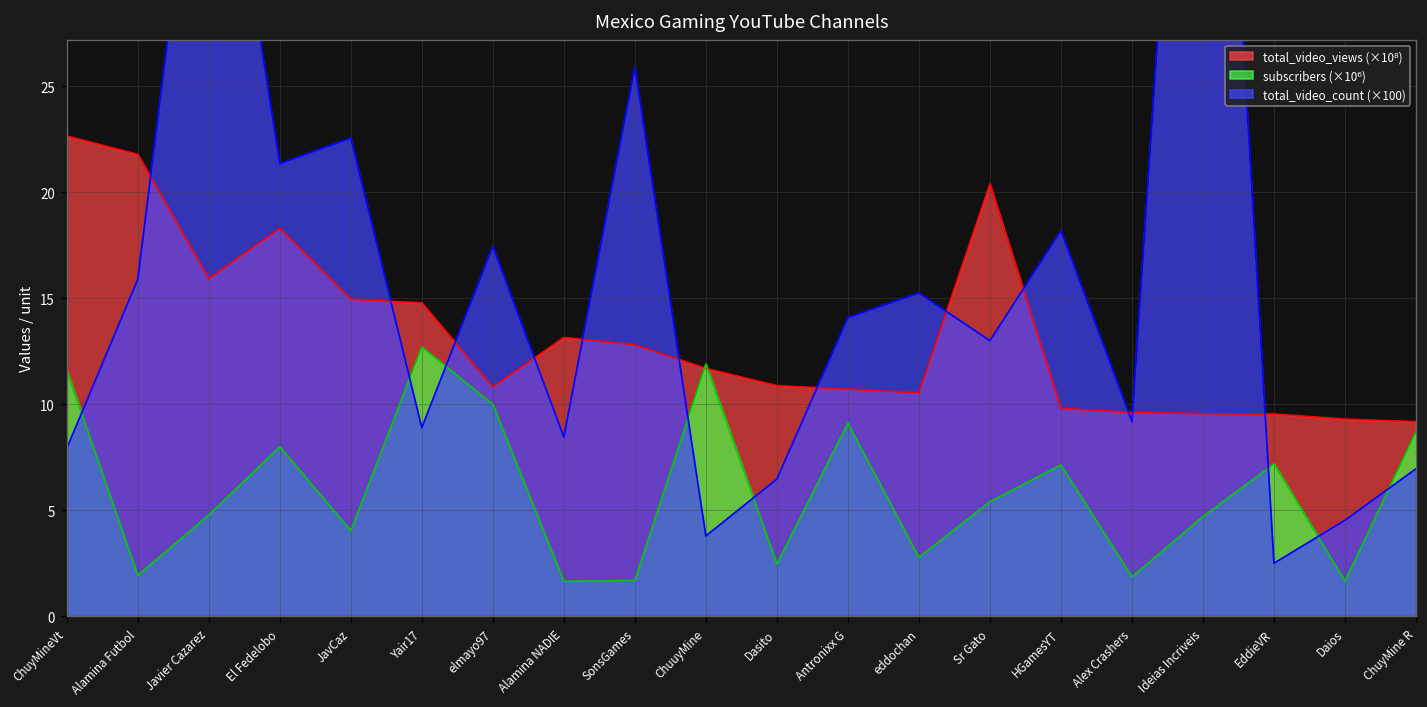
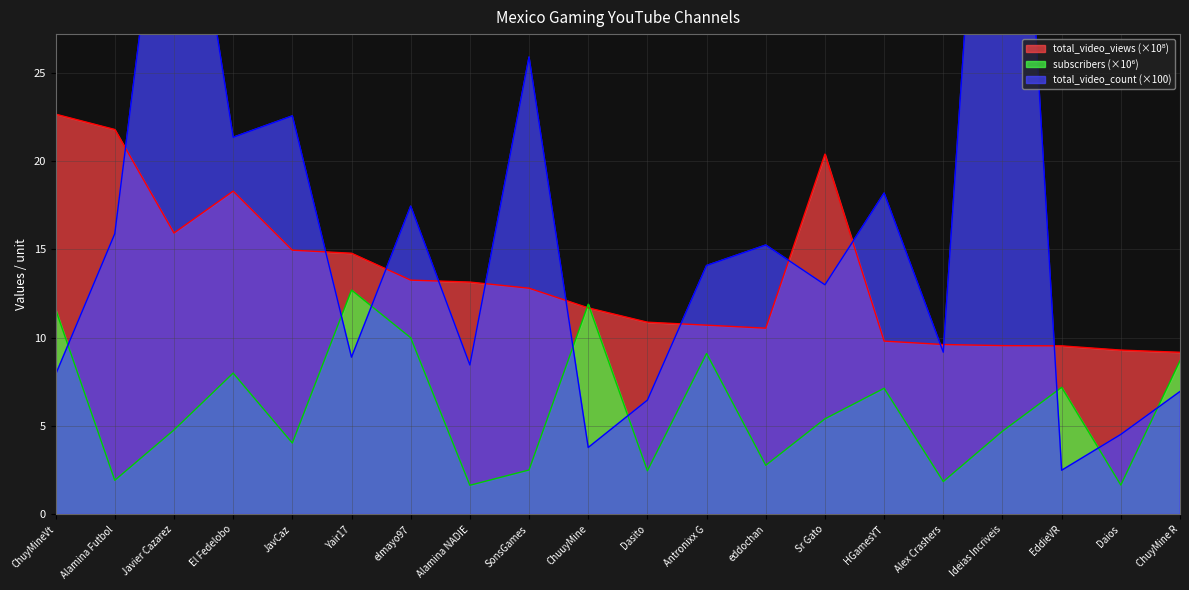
  {
    "total_video_views (×10⁸)": {
      "ChuyMineVt": 22.7,
      "Alamina Futbol": 21.8,
      "Javier Cazarez": 15.9,
      "El Fedelobo": 18.3,
      "JavCaz": 15.0,
      "Yair17": 14.8,
-     "elmayo97": 10.8,
+     "elmayo97": 13.3,
      "Alamina NADIE": 13.2,
      "SonsGames": 12.8,
      "ChuuyMine": 11.7,
      "Dasito": 10.9,
      "Antronixx G": 10.7,
      "eddochan": 10.5,
      "Sr Gato": 20.4,
      "HGamesYT": 9.8,
      "Alex Crashers": 9.6,
      "Ideias Incriveis": 9.6,
      "EddieVR": 9.5,
      "Daios": 9.3,
      "ChuyMine R": 9.2
    },
    "subscribers (×10⁶)": {
      "ChuyMineVt": 11.6,
      "Alamina Futbol": 1.9,
      "Javier Cazarez": 4.8,
      "El Fedelobo": 8.0,
      "JavCaz": 4.0,
      "Yair17": 12.7,
      "elmayo97": 10.0,
      "Alamina NADIE": 1.7,
-     "SonsGames": 1.7,
+     "SonsGames": 2.5,
      "ChuuyMine": 11.9,
      "Dasito": 2.5,
      "Antronixx G": 9.1,
      "eddochan": 2.8,
      "Sr Gato": 5.4,
      "HGamesYT": 7.1,
      "Alex Crashers": 1.9,
      "Ideias Incriveis": 4.7,
      "EddieVR": 7.2,
      "Daios": 1.7,
      "ChuyMine R": 8.7
    },
    "total_video_count (×100)": {
      "ChuyMineVt": 7.9,
      "Alamina Futbol": 15.9,
      "El Fedelobo": 21.4,
      "JavCaz": 22.6,
      "Yair17": 8.9,
      "elmayo97": 17.5,
      "Alamina NADIE": 8.5,
      "SonsGames": 25.9,
      "ChuuyMine": 3.8,
      "Dasito": 6.5,
      "Antronixx G": 14.1,
      "eddochan": 15.3,
      "Sr Gato": 13.0,
      "HGamesYT": 18.2,
      "Alex Crashers": 9.2,
      "EddieVR": 2.5,
      "Daios": 4.5,
      "ChuyMine R": 7.0
    }
  }
